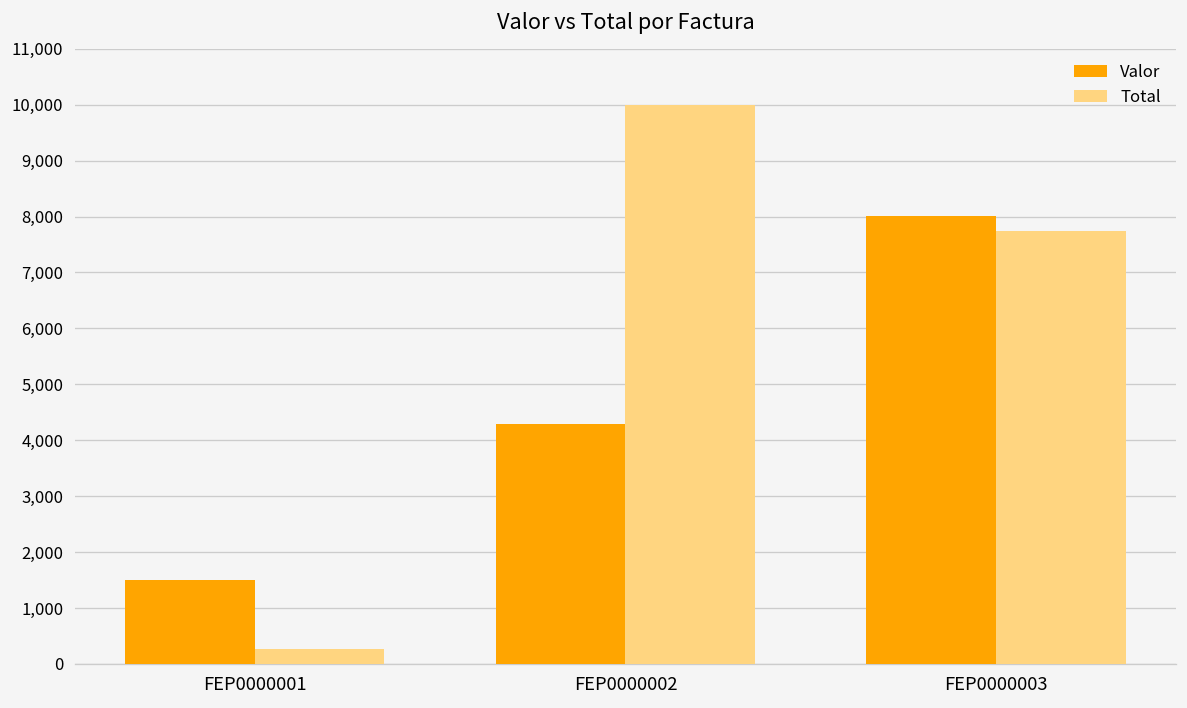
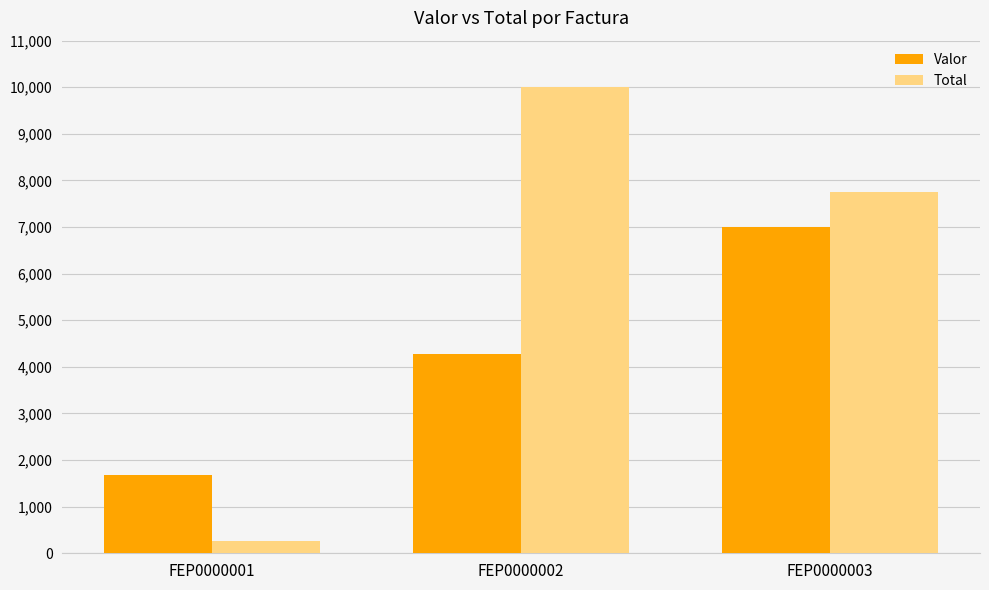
  {
    "Valor": {
-     "FEP0000001": "1,500",
+     "FEP0000001": "1,700",
      "FEP0000002": "4,300",
-     "FEP0000003": "8,000"
+     "FEP0000003": "7,000"
    },
    "Total": {
      "FEP0000001": "300",
      "FEP0000002": "10,000",
      "FEP0000003": "7,800"
    }
  }
